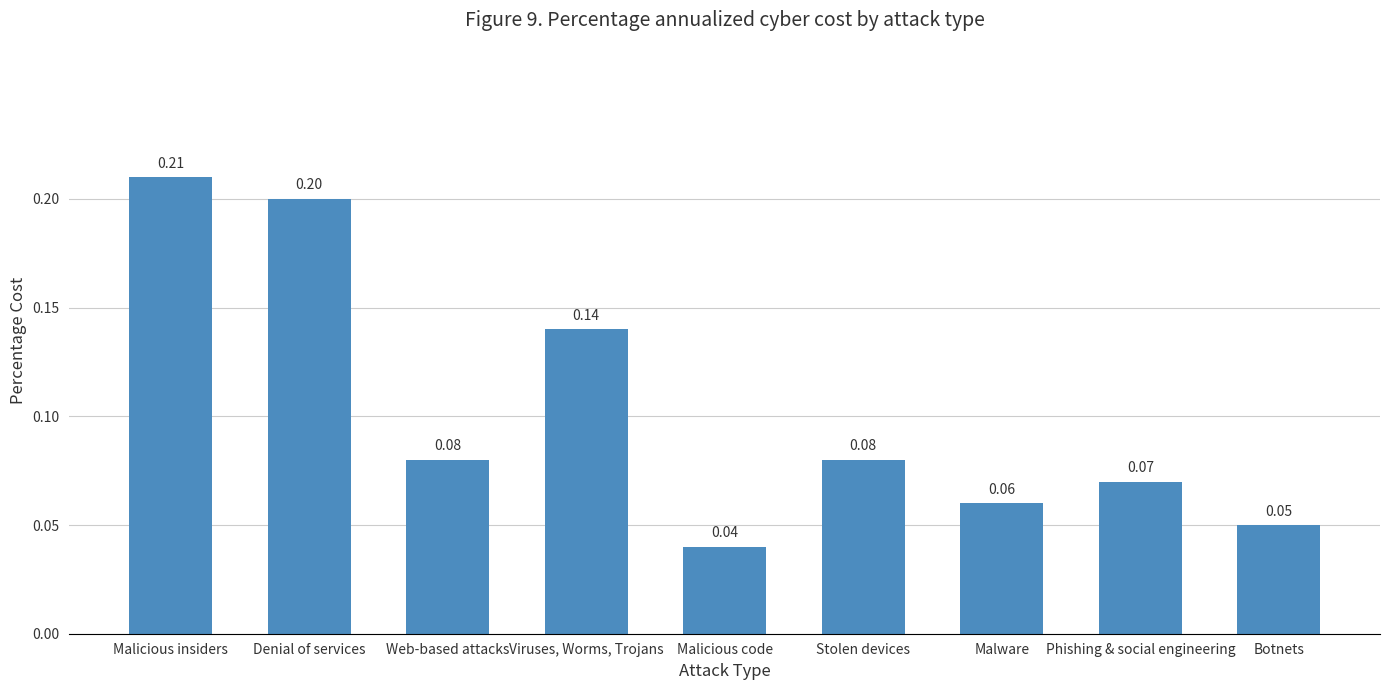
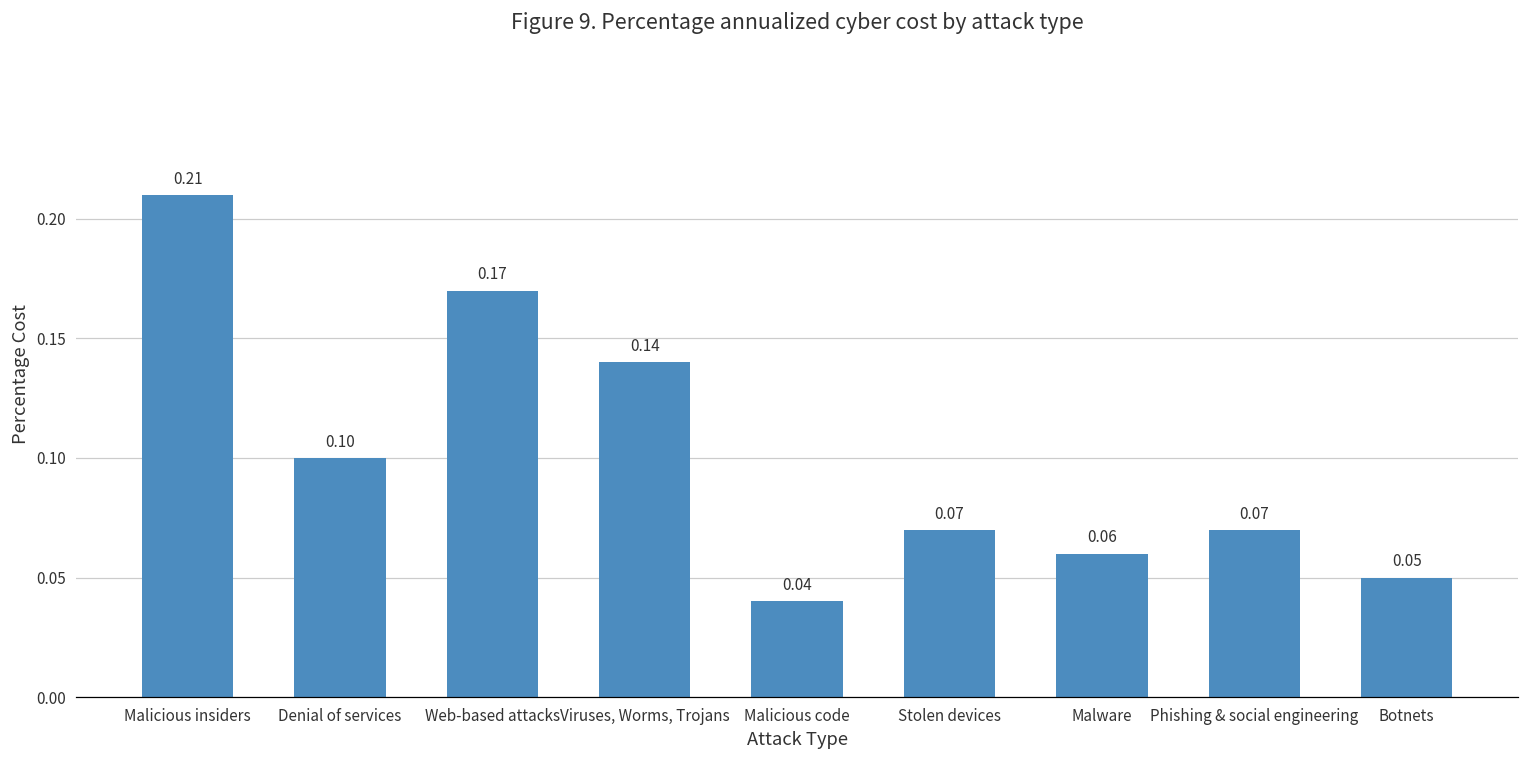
  {
    "Malicious insiders": 0.21,
-   "Denial of services": 0.20,
-   "Web-based attacks": 0.08,
+   "Denial of services": 0.10,
+   "Web-based attacks": 0.17,
    "Viruses, Worms, Trojans": 0.14,
    "Malicious code": 0.04,
-   "Stolen devices": 0.08,
+   "Stolen devices": 0.07,
    "Malware": 0.06,
    "Phishing & social engineering": 0.07,
    "Botnets": 0.05
  }
